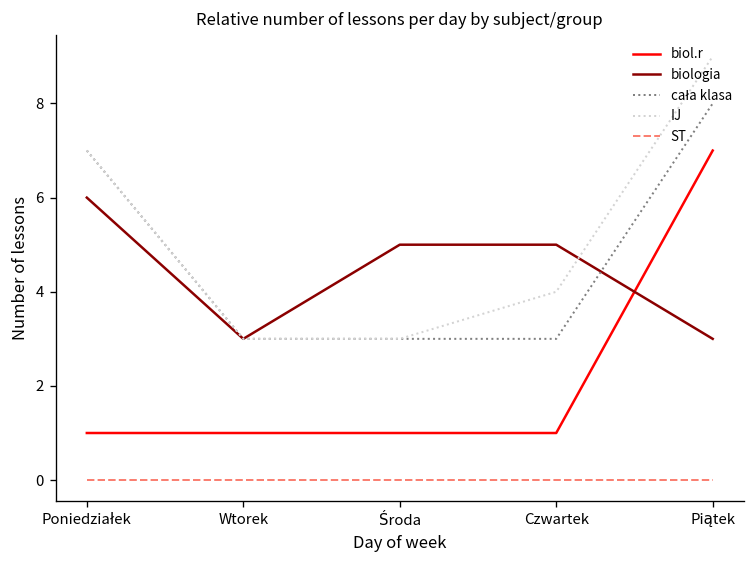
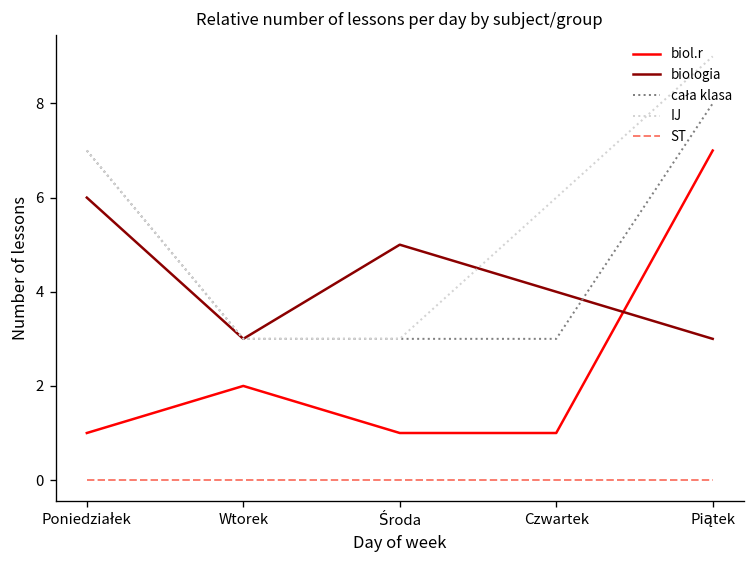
  {
    "biol.r": {
      "Poniedziałek": 1,
-     "Wtorek": 1,
+     "Wtorek": 2,
      "Środa": 1,
      "Czwartek": 1,
      "Piątek": 7
    },
    "biologia": {
      "Poniedziałek": 6,
      "Środa": 5,
-     "Czwartek": 5,
+     "Czwartek": 4,
      "Piątek": 3
    },
    "cała klasa": {
      "Czwartek": 3,
      "Piątek": 8
    },
    "IJ": {
-     "Czwartek": 4,
+     "Czwartek": 6,
      "Piątek": 9
    },
    "ST": {
      "Poniedziałek": 0,
      "Wtorek": 0,
      "Środa": 0,
      "Czwartek": 0,
      "Piątek": 0
    }
  }
